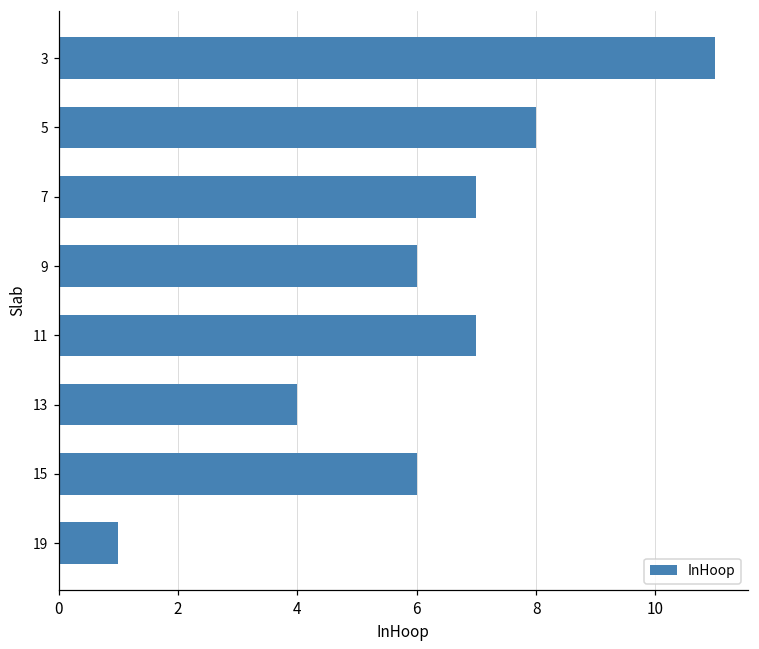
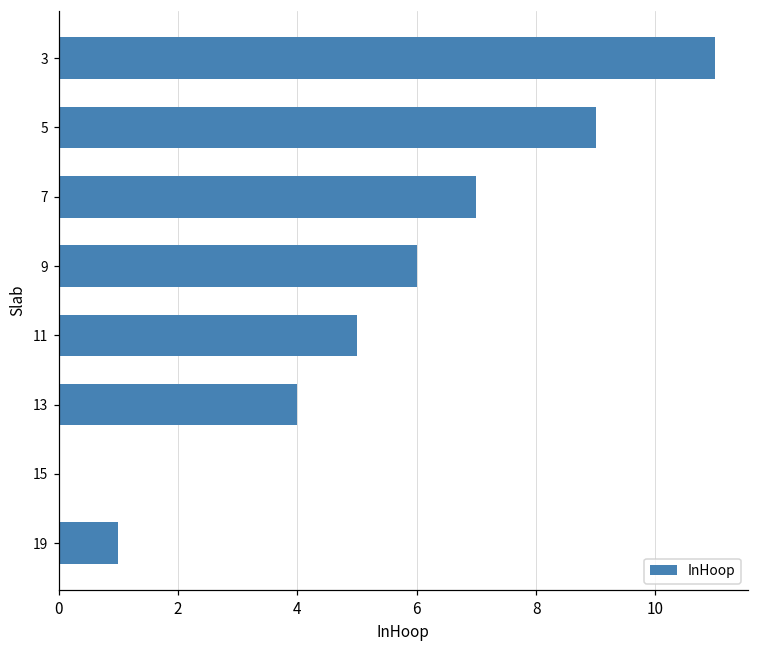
  {
    "3": 11,
-   "5": 8,
+   "5": 9,
    "7": 7,
    "9": 6,
-   "11": 7,
+   "11": 5,
    "13": 4,
-   "15": 6,
+   "15": 0,
    "19": 1
  }
